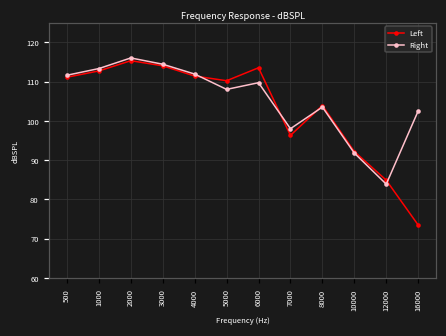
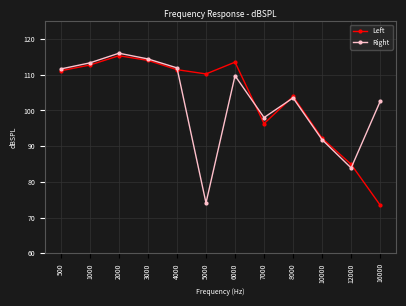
  {
    "Left": {
      "5000": 110,
      "6000": 114,
      "7000": 96,
      "12000": 85,
      "16000": 74
    },
    "Right": {
-     "5000": 108,
+     "5000": 74,
      "6000": 110,
      "7000": 98,
      "12000": 84,
      "16000": 103
    }
  }
